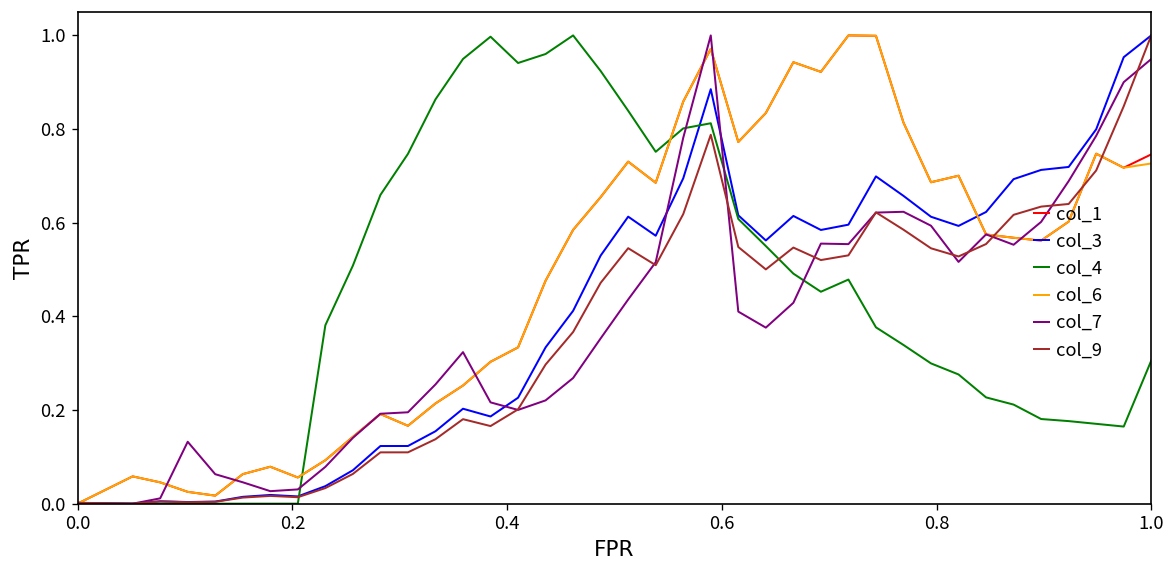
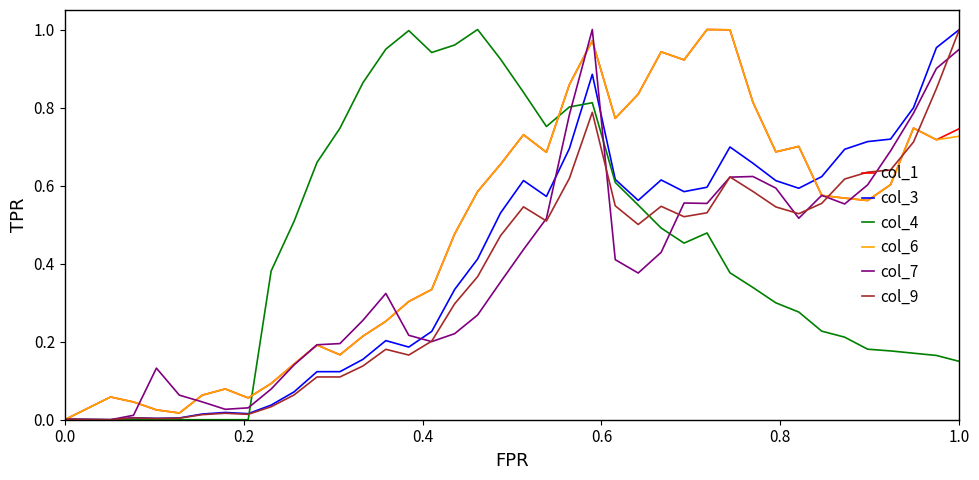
  {
    "col_1": {
      "1.0": 0.75
    },
    "col_4": {
-     "1.0": 0.31
+     "1.0": 0.15
    },
    "col_6": {
      "1.0": 0.73
    },
    "col_7": {
      "1.0": 0.95
    }
  }
